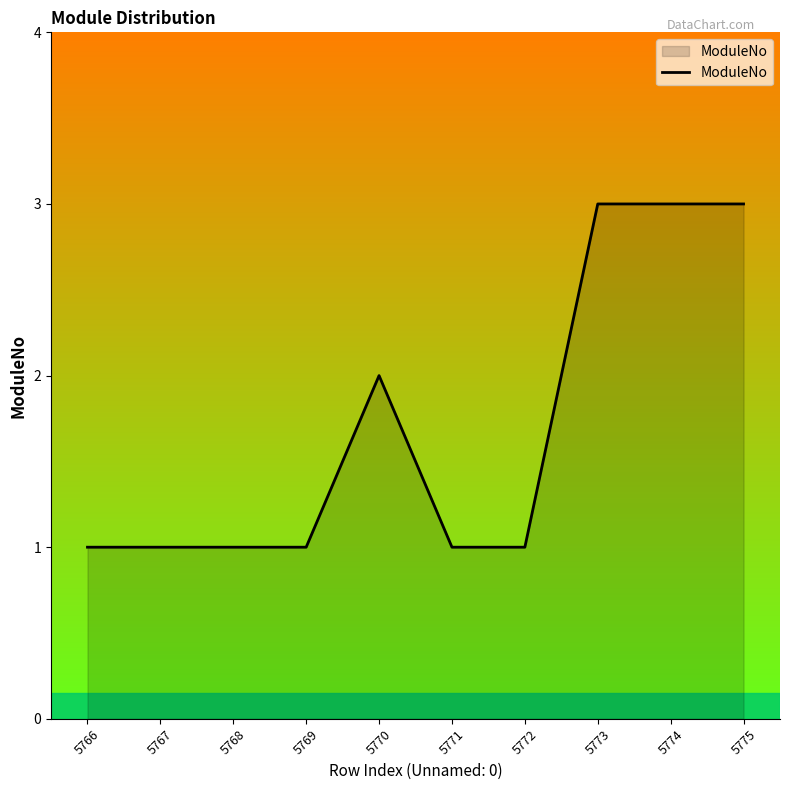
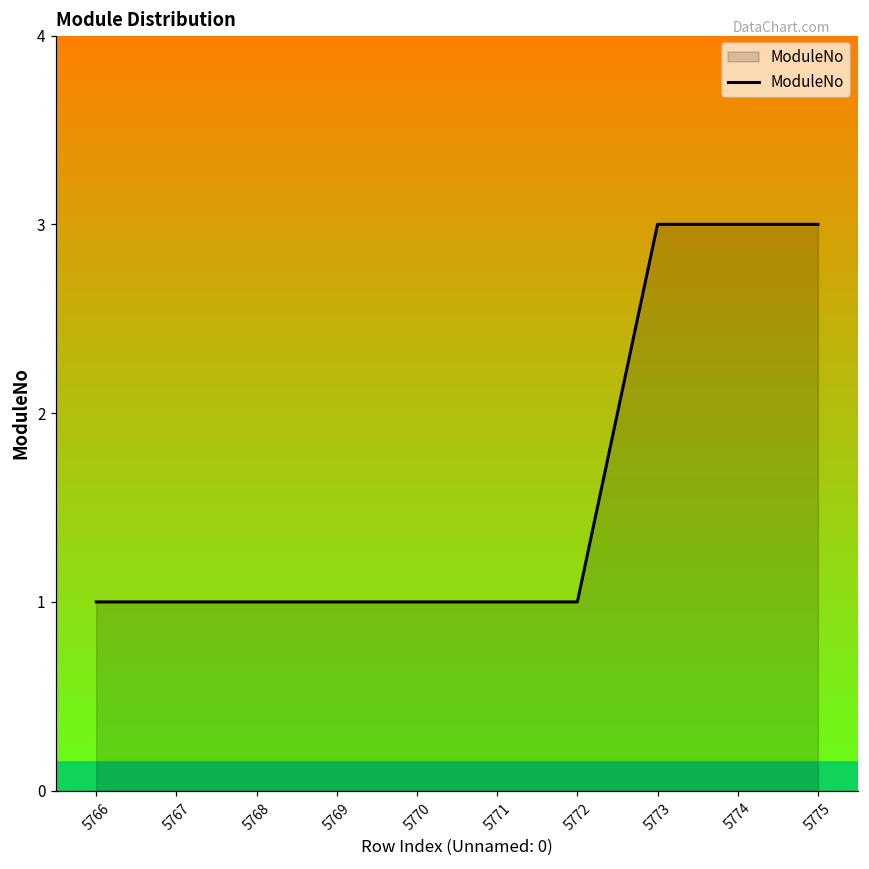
  {
    "5766": 1,
    "5767": 1,
    "5768": 1,
    "5769": 1,
-   "5770": 2,
+   "5770": 1,
    "5771": 1,
    "5772": 1,
    "5773": 3,
    "5774": 3,
    "5775": 3
  }
